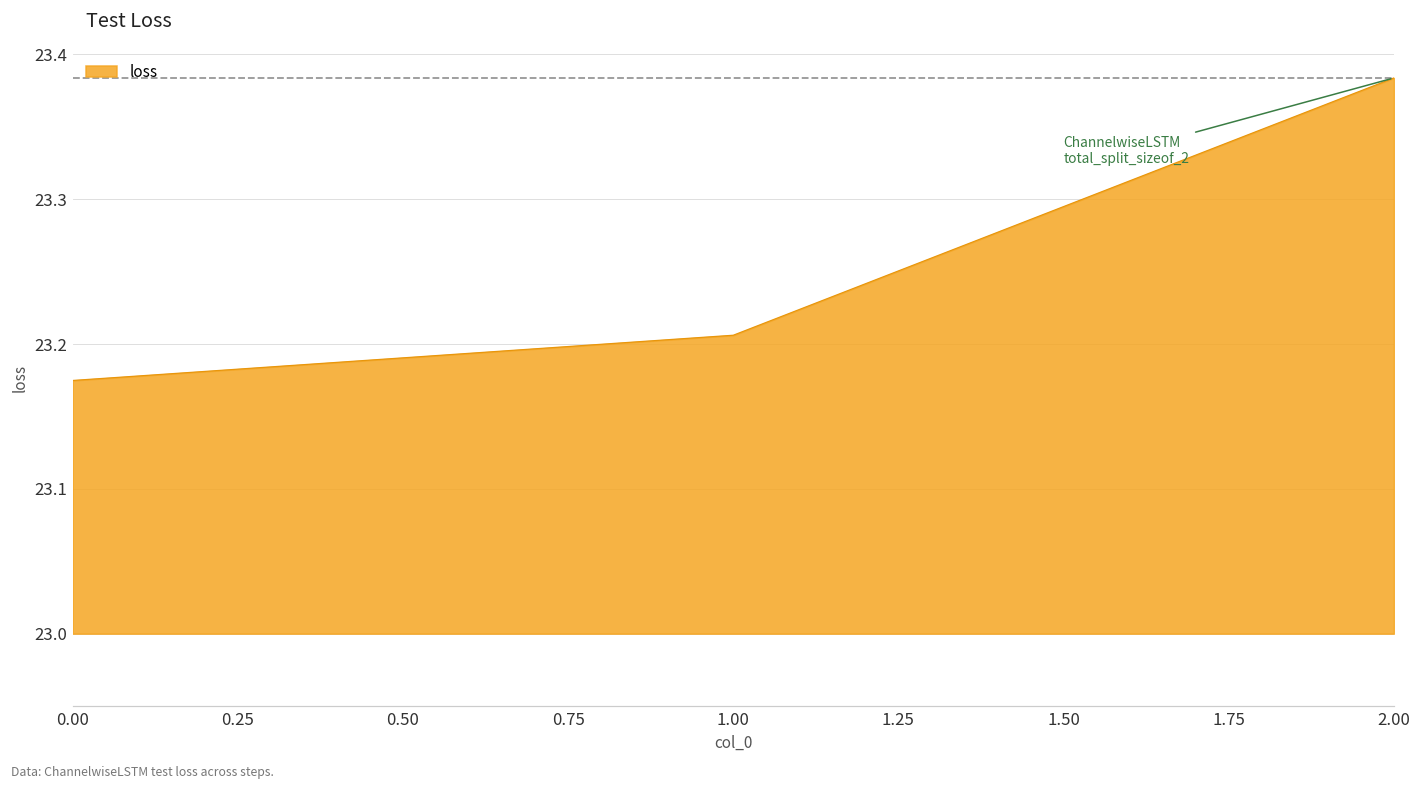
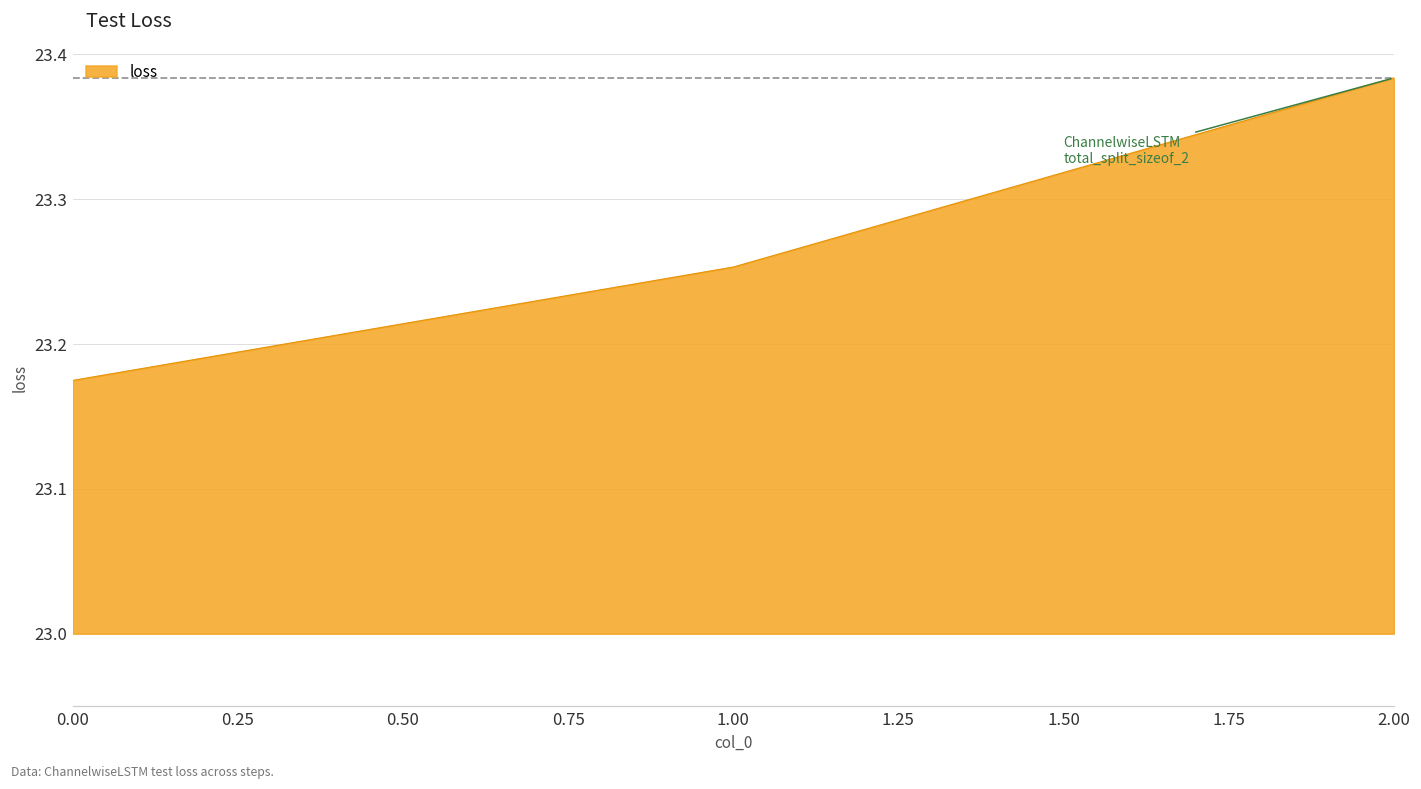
  {
    "0.00": 23.175,
-   "1.00": 23.206
+   "1.00": 23.253
  }
